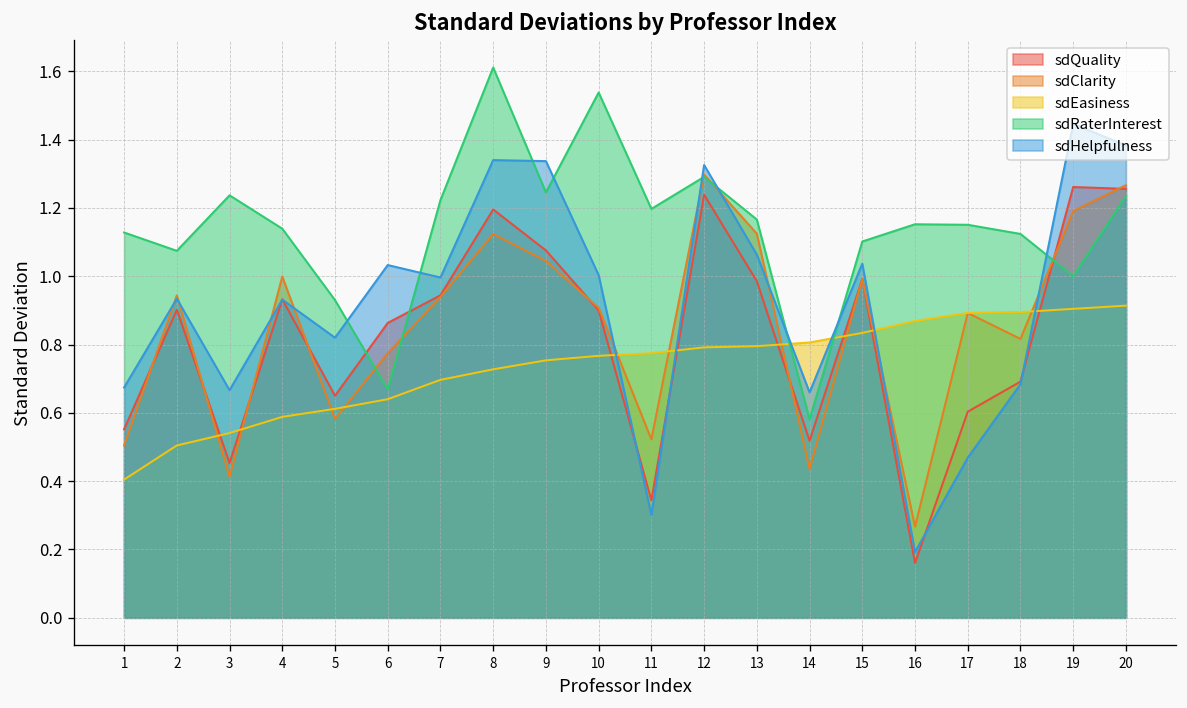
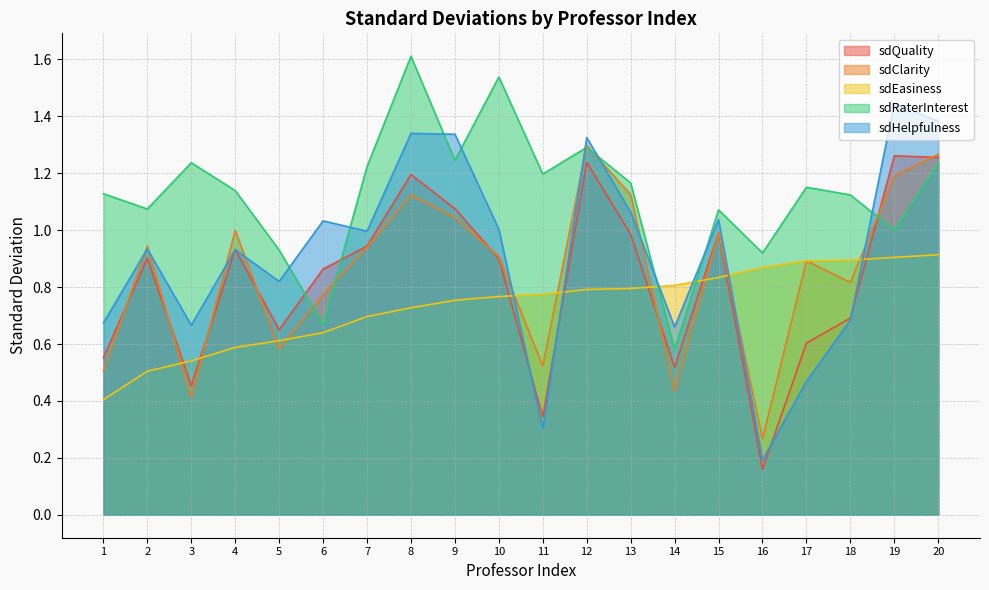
  {
    "sdRaterInterest": {
      "1": 1.13,
      "2": 1.07,
      "3": 1.24,
      "4": 1.14,
      "5": 0.93,
      "6": 0.67,
      "7": 1.22,
      "8": 1.61,
      "9": 1.25,
      "10": 1.54,
      "11": 1.20,
      "13": 1.17,
      "14": 0.58,
-     "15": 1.10,
-     "16": 1.15,
+     "15": 1.07,
+     "16": 0.92,
      "17": 1.15,
      "18": 1.12,
      "19": 1.00,
      "20": 1.24
    },
    "sdHelpfulness": {
      "1": 0.67,
      "2": 0.93,
      "3": 0.67,
      "5": 0.82,
      "6": 1.03,
      "7": 1.00,
      "8": 1.34,
      "9": 1.34,
      "10": 1.00,
      "11": 0.30,
      "12": 1.33,
      "13": 1.06,
      "14": 0.66,
      "15": 1.04,
      "16": 0.19,
      "17": 0.47
    }
  }
